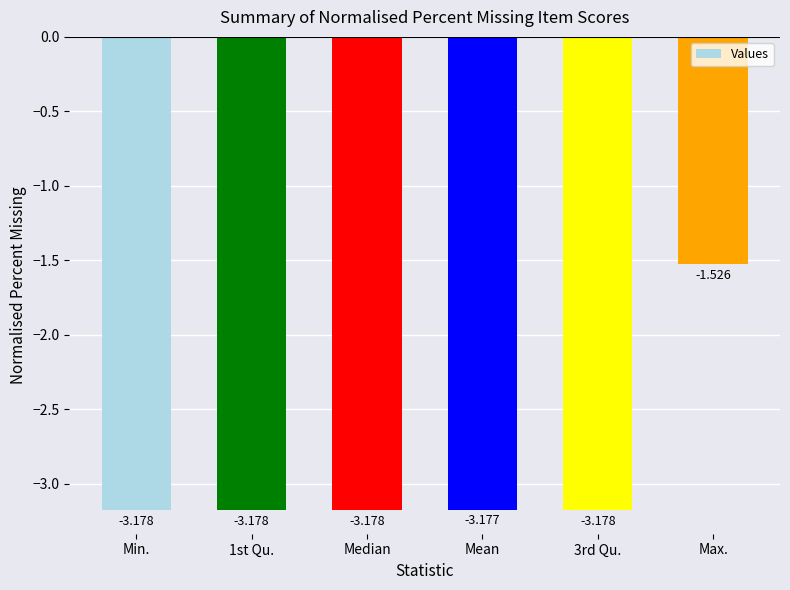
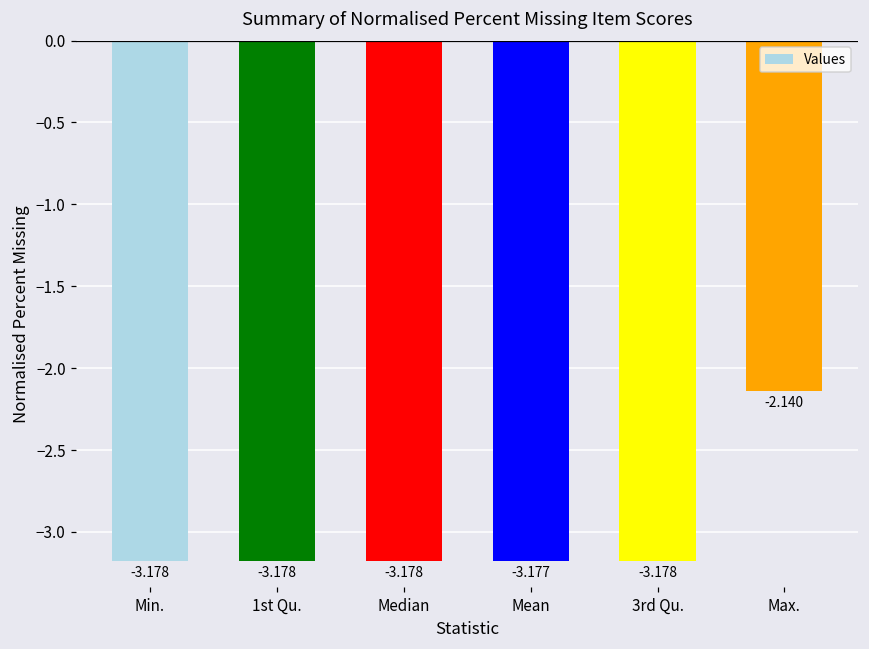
  {
    "Min.": -3.178,
    "1st Qu.": -3.178,
    "Median": -3.178,
    "Mean": -3.177,
    "3rd Qu.": -3.178,
-   "Max.": -1.526
+   "Max.": -2.140
  }
